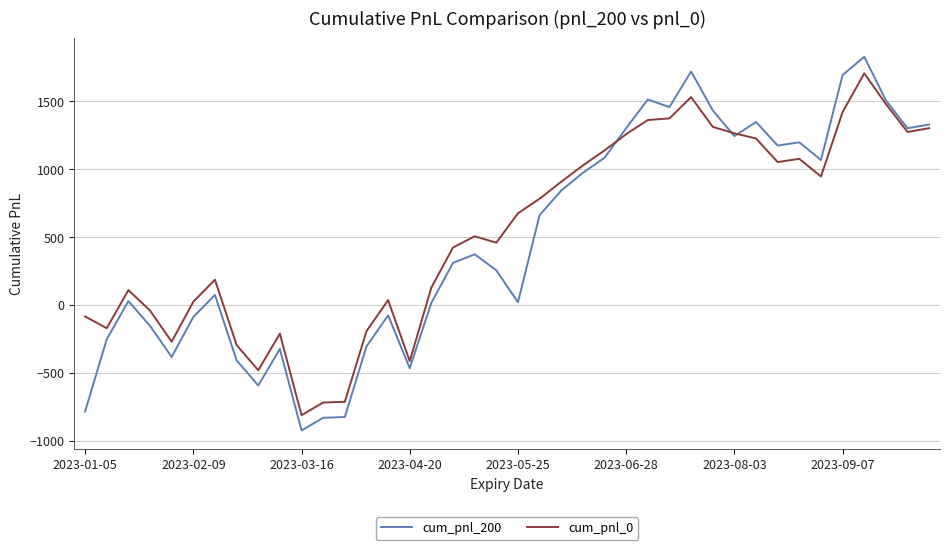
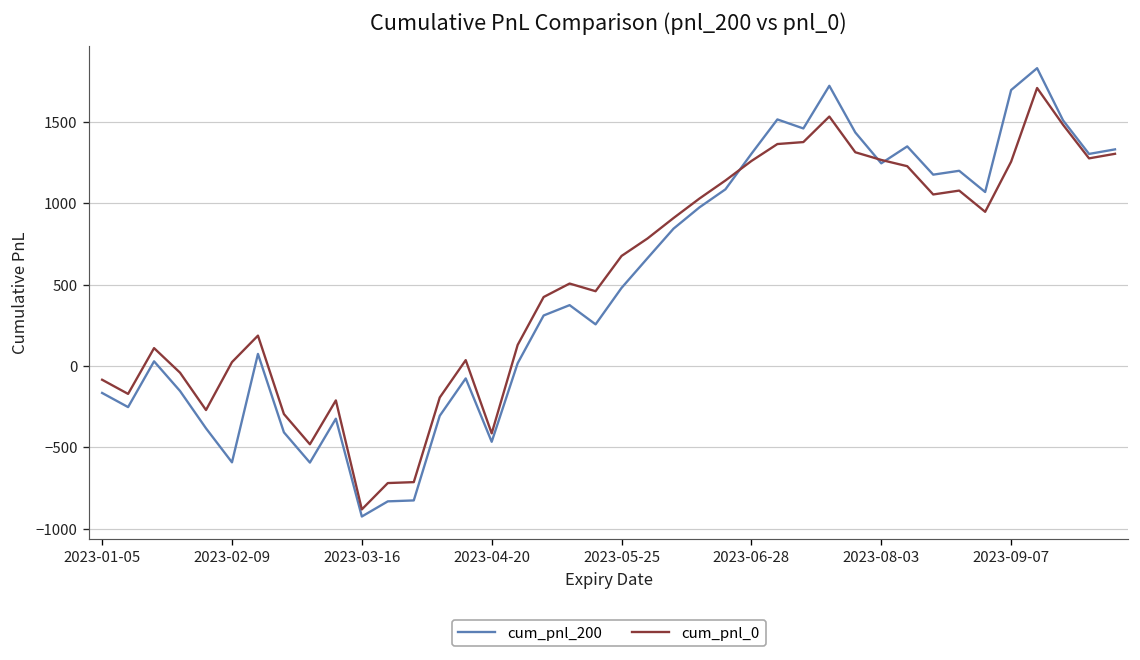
  {
    "cum_pnl_200": {
-     "2023-01-05": -790,
-     "2023-02-09": -90,
+     "2023-01-05": -170,
+     "2023-02-09": -590,
      "2023-03-16": -920,
      "2023-04-20": -470,
-     "2023-05-25": 20,
+     "2023-05-25": 480,
      "2023-06-28": 1300,
      "2023-08-03": 1240,
      "2023-09-07": 1700
    },
    "cum_pnl_0": {
      "2023-01-05": -80,
      "2023-02-09": 20,
-     "2023-03-16": -810,
+     "2023-03-16": -880,
      "2023-04-20": -410,
      "2023-05-25": 680,
      "2023-06-28": 1260,
      "2023-08-03": 1270,
-     "2023-09-07": 1420
+     "2023-09-07": 1250
    }
  }
